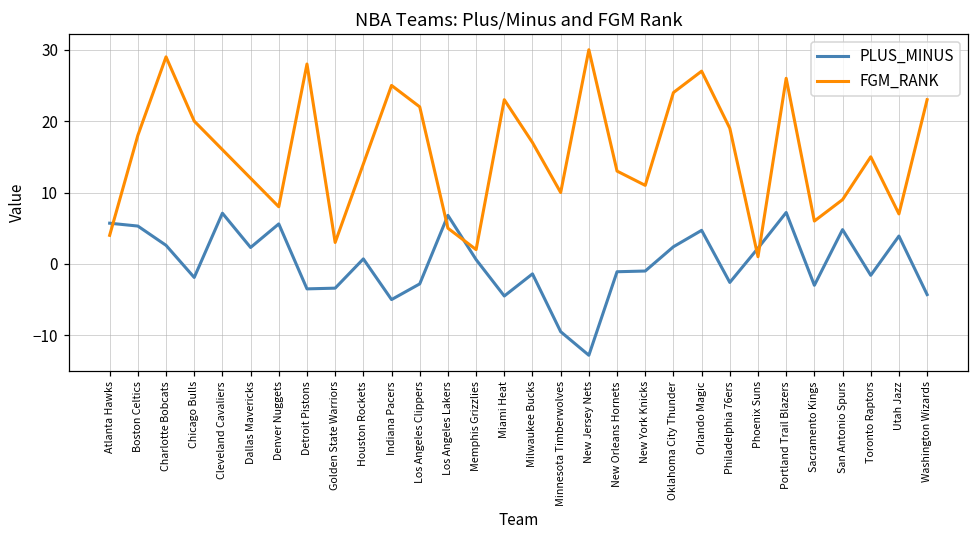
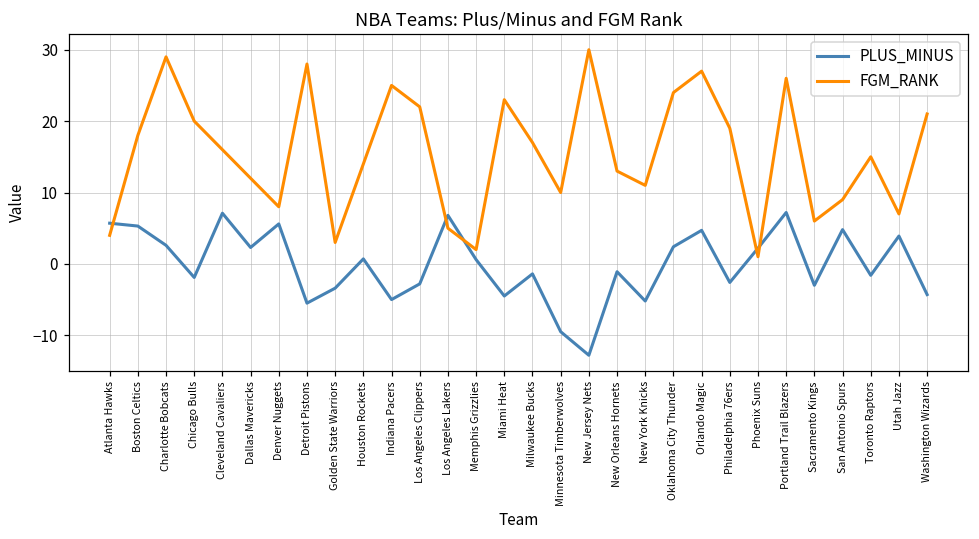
  {
    "PLUS_MINUS": {
      "Atlanta Hawks": 6,
      "Boston Celtics": 5,
      "Charlotte Bobcats": 3,
      "Chicago Bulls": -2,
      "Cleveland Cavaliers": 7,
      "Dallas Mavericks": 2,
      "Denver Nuggets": 6,
-     "Detroit Pistons": -4,
+     "Detroit Pistons": -6,
      "Golden State Warriors": -3,
      "Houston Rockets": 1,
      "Indiana Pacers": -5,
      "Los Angeles Clippers": -3,
      "Los Angeles Lakers": 7,
      "Memphis Grizzlies": 1,
      "Miami Heat": -5,
      "Milwaukee Bucks": -1,
      "Minnesota Timberwolves": -10,
      "New Jersey Nets": -13,
      "New Orleans Hornets": -1,
-     "New York Knicks": -1,
+     "New York Knicks": -5,
      "Oklahoma City Thunder": 2,
      "Orlando Magic": 5,
      "Philadelphia 76ers": -3,
      "Phoenix Suns": 2,
      "Portland Trail Blazers": 7,
      "Sacramento Kings": -3,
      "San Antonio Spurs": 5,
      "Toronto Raptors": -2,
      "Utah Jazz": 4,
      "Washington Wizards": -4
    },
    "FGM_RANK": {
      "Atlanta Hawks": 4,
      "Boston Celtics": 18,
      "Charlotte Bobcats": 29,
      "Chicago Bulls": 20,
      "Cleveland Cavaliers": 16,
      "Dallas Mavericks": 12,
      "Denver Nuggets": 8,
      "Detroit Pistons": 28,
      "Golden State Warriors": 3,
      "Houston Rockets": 14,
      "Indiana Pacers": 25,
      "Los Angeles Clippers": 22,
      "Los Angeles Lakers": 5,
      "Memphis Grizzlies": 2,
      "Miami Heat": 23,
      "Milwaukee Bucks": 17,
      "Minnesota Timberwolves": 10,
      "New Jersey Nets": 30,
      "New Orleans Hornets": 13,
      "New York Knicks": 11,
      "Oklahoma City Thunder": 24,
      "Orlando Magic": 27,
      "Philadelphia 76ers": 19,
      "Phoenix Suns": 1,
      "Portland Trail Blazers": 26,
      "Sacramento Kings": 6,
      "San Antonio Spurs": 9,
      "Toronto Raptors": 15,
      "Utah Jazz": 7,
-     "Washington Wizards": 23
+     "Washington Wizards": 21
    }
  }
